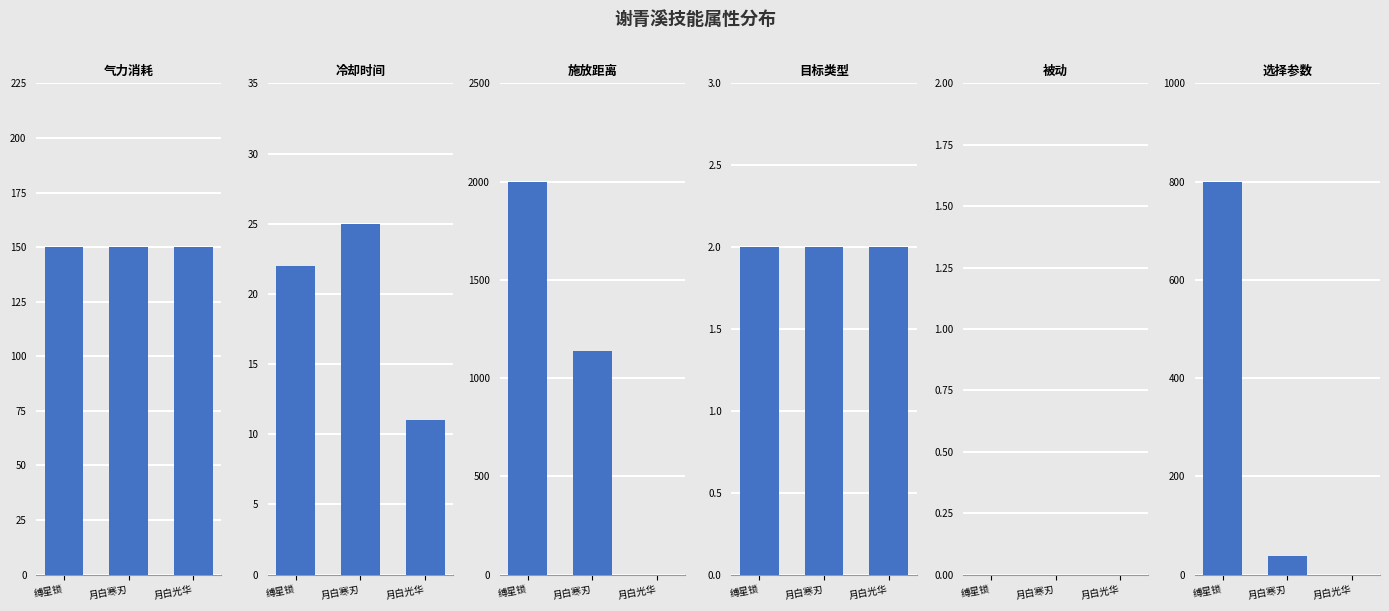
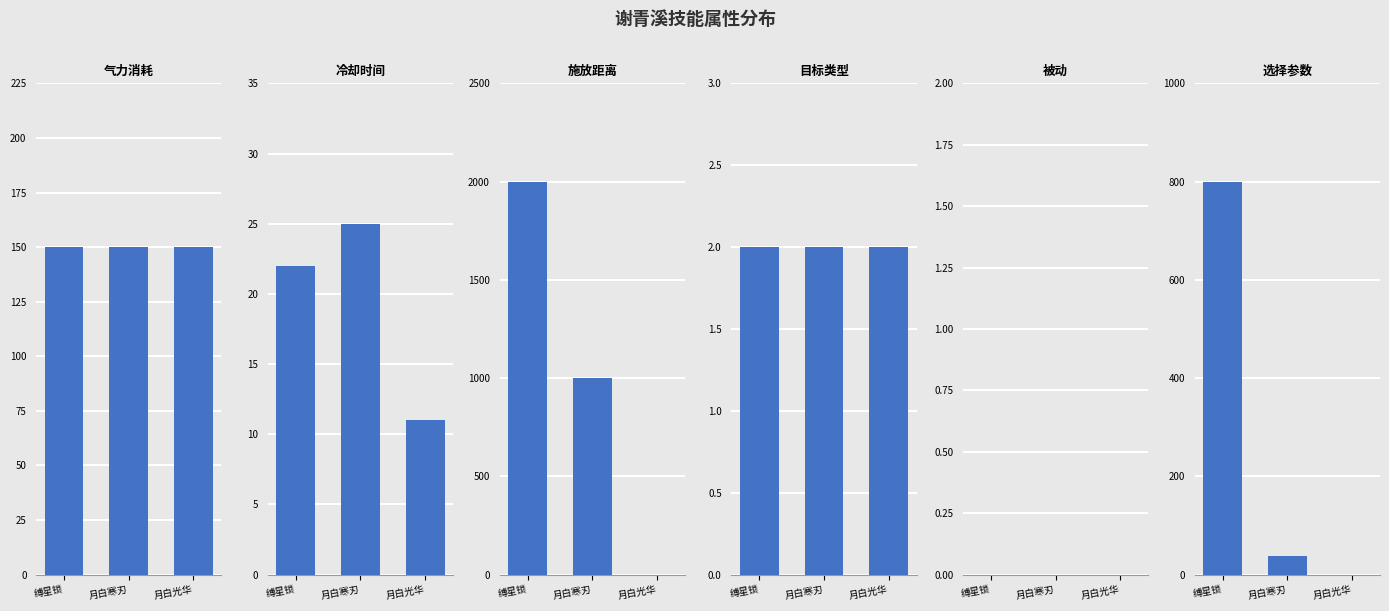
  {
    "气力消耗": {
      "缚星锁": 150,
      "月白寒刃": 150,
      "月白光华": 150
    },
    "冷却时间": {
      "缚星锁": 22.0,
      "月白寒刃": 25.0,
      "月白光华": 11.0
    },
    "施放距离": {
      "缚星锁": 2000,
-     "月白寒刃": 1140,
+     "月白寒刃": 1000,
      "月白光华": 0
    },
    "目标类型": {
      "缚星锁": 2.00,
      "月白寒刃": 2.00,
      "月白光华": 2.00
    },
    "被动": {
      "缚星锁": 0.00,
      "月白寒刃": 0.00,
      "月白光华": 0.00
    },
    "选择参数": {
      "缚星锁": 800,
      "月白寒刃": 40,
      "月白光华": 0
    }
  }
